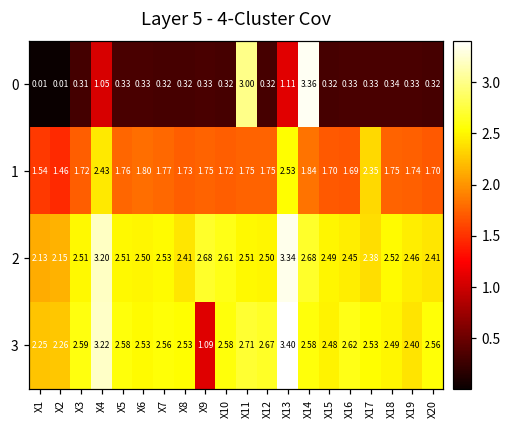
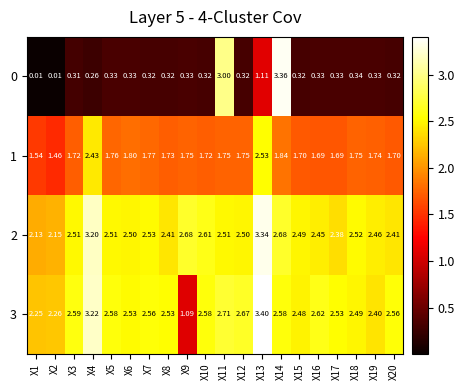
  {
    "0": {
      "X1": 0.01,
      "X2": 0.01,
      "X3": 0.31,
-     "X4": 1.05,
+     "X4": 0.26,
      "X5": 0.33,
      "X6": 0.33,
      "X7": 0.32,
      "X8": 0.32,
      "X9": 0.33,
      "X10": 0.32,
      "X11": 3.00,
      "X12": 0.32,
      "X13": 1.11,
      "X14": 3.36,
      "X15": 0.32,
      "X16": 0.33,
      "X17": 0.33,
      "X18": 0.34,
      "X19": 0.33,
      "X20": 0.32
    },
    "1": {
      "X1": 1.54,
      "X2": 1.46,
      "X3": 1.72,
      "X4": 2.43,
      "X5": 1.76,
      "X6": 1.80,
      "X7": 1.77,
      "X8": 1.73,
      "X9": 1.75,
      "X10": 1.72,
      "X11": 1.75,
      "X12": 1.75,
      "X13": 2.53,
      "X14": 1.84,
      "X15": 1.70,
      "X16": 1.69,
-     "X17": 2.35,
+     "X17": 1.69,
      "X18": 1.75,
      "X19": 1.74,
      "X20": 1.70
    },
    "2": {
      "X1": 2.13,
      "X2": 2.15,
      "X3": 2.51,
      "X4": 3.20,
      "X5": 2.51,
      "X6": 2.50,
      "X7": 2.53,
      "X8": 2.41,
      "X9": 2.68,
      "X10": 2.61,
      "X11": 2.51,
      "X12": 2.50,
      "X13": 3.34,
      "X14": 2.68,
      "X15": 2.49,
      "X16": 2.45,
      "X17": 2.38,
      "X18": 2.52,
      "X19": 2.46,
      "X20": 2.41
    },
    "3": {
      "X1": 2.25,
      "X2": 2.26,
      "X3": 2.59,
      "X4": 3.22,
      "X5": 2.58,
      "X6": 2.53,
      "X7": 2.56,
      "X8": 2.53,
      "X9": 1.09,
      "X10": 2.58,
      "X11": 2.71,
      "X12": 2.67,
      "X13": 3.40,
      "X14": 2.58,
      "X15": 2.48,
      "X16": 2.62,
      "X17": 2.53,
      "X18": 2.49,
      "X19": 2.40,
      "X20": 2.56
    }
  }
